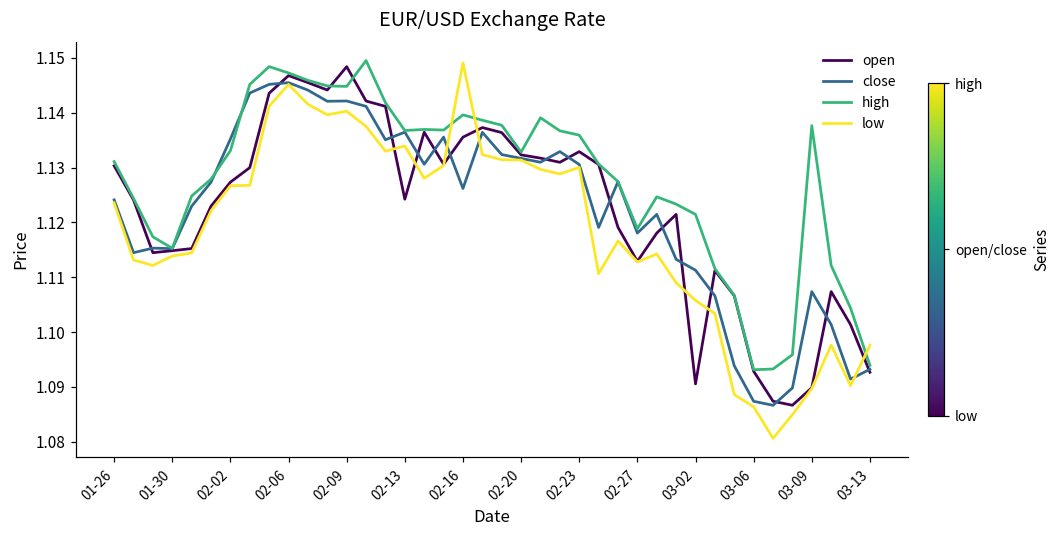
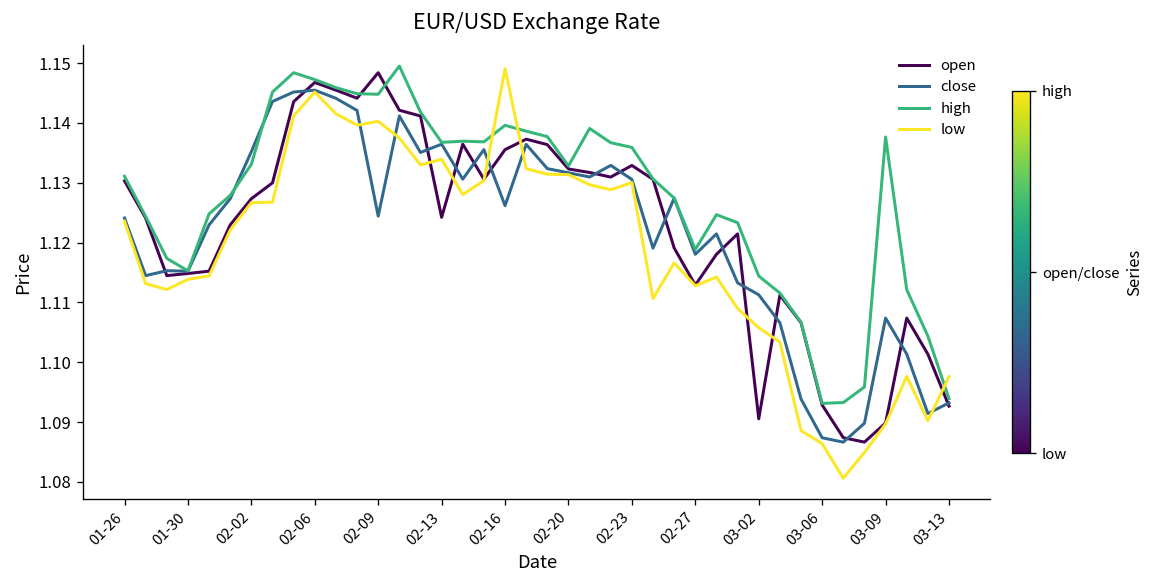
  {
    "open": {
      "01-26": 1.130,
      "02-02": 1.127,
      "02-09": 1.148,
      "02-13": 1.124,
      "02-16": 1.136,
      "02-23": 1.133,
      "03-02": 1.091,
      "03-13": 1.093
    },
    "close": {
      "01-26": 1.124,
      "02-02": 1.135,
-     "02-09": 1.142,
+     "02-09": 1.124,
      "02-16": 1.126,
      "02-23": 1.131,
      "02-27": 1.118,
      "03-02": 1.111,
      "03-06": 1.087,
      "03-09": 1.107,
      "03-13": 1.093
    },
    "high": {
      "01-26": 1.131,
      "02-02": 1.133,
      "02-09": 1.145,
      "02-16": 1.140,
      "02-23": 1.136,
      "02-27": 1.119,
-     "03-02": 1.121,
+     "03-02": 1.114,
      "03-09": 1.138,
      "03-13": 1.094
    },
    "low": {
      "01-26": 1.124,
      "01-30": 1.114,
      "02-02": 1.127,
      "02-09": 1.140,
      "02-13": 1.134,
      "02-16": 1.149,
      "02-23": 1.130,
      "03-02": 1.106,
      "03-06": 1.086,
      "03-13": 1.098
    }
  }
